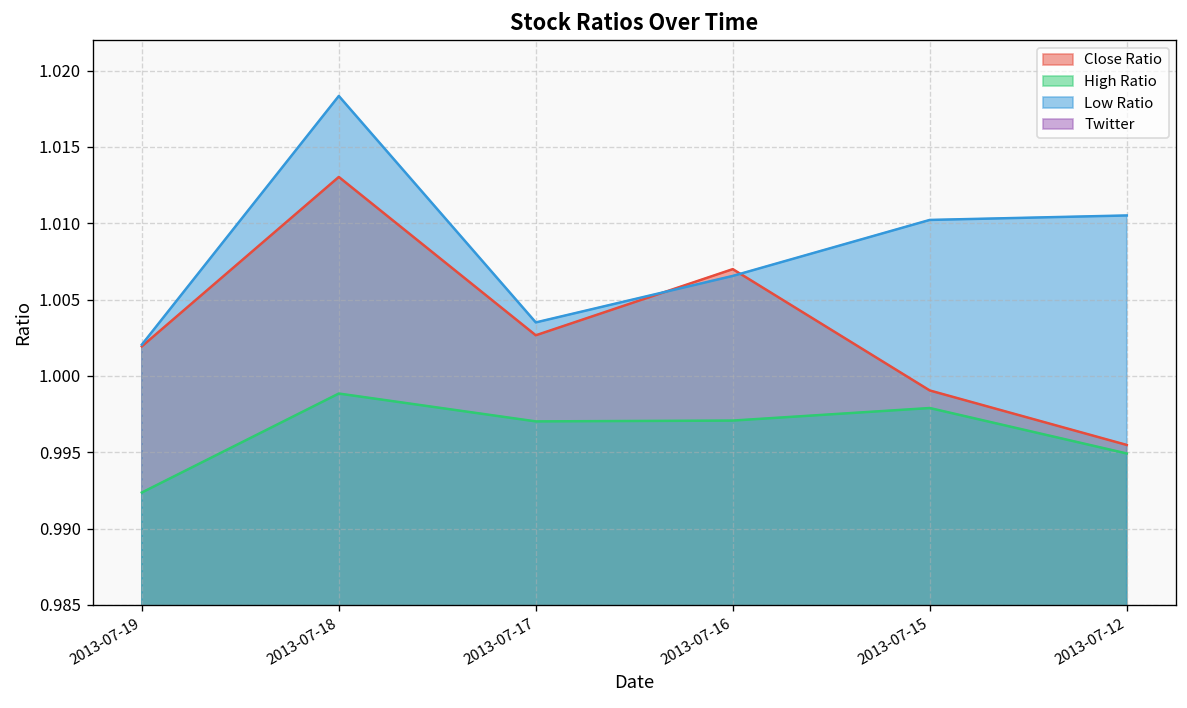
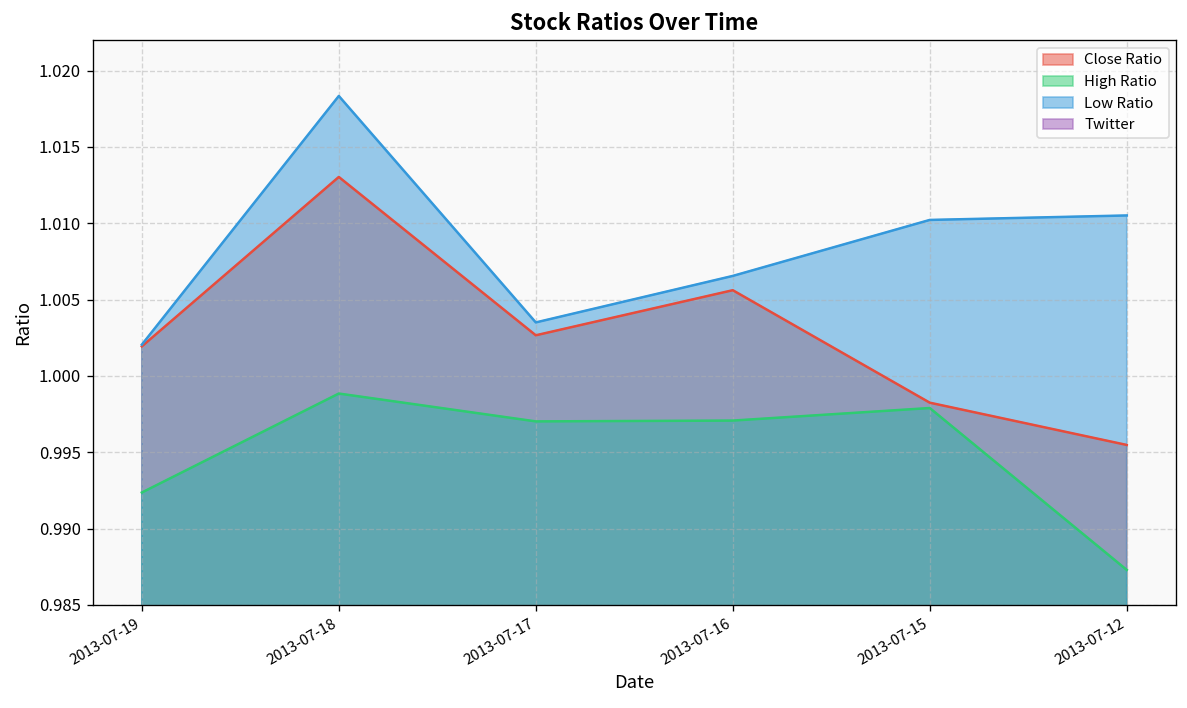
  {
    "Close Ratio": {
      "2013-07-18": 1.0130,
      "2013-07-17": 1.0027,
-     "2013-07-16": 1.0070,
-     "2013-07-15": 0.9990,
+     "2013-07-16": 1.0056,
+     "2013-07-15": 0.9982,
      "2013-07-12": 0.9955
    },
    "High Ratio": {
      "2013-07-19": 0.9924,
      "2013-07-18": 0.9988,
      "2013-07-17": 0.9970,
      "2013-07-16": 0.9971,
      "2013-07-15": 0.9979,
-     "2013-07-12": 0.9949
+     "2013-07-12": 0.9873
    },
    "Low Ratio": {
      "2013-07-18": 1.0183,
      "2013-07-17": 1.0035,
      "2013-07-16": 1.0065,
      "2013-07-15": 1.0102,
      "2013-07-12": 1.0105
    }
  }
